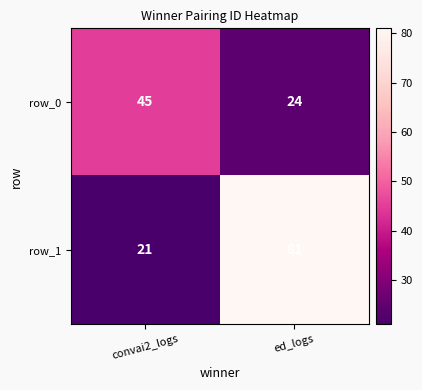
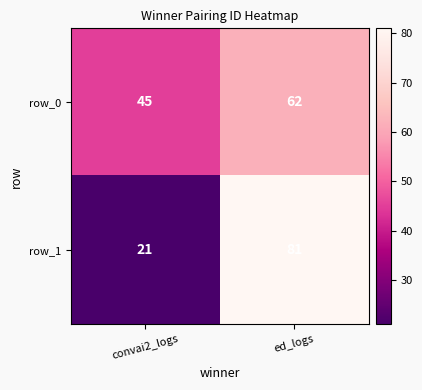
  {
    "row_0": {
      "convai2_logs": 45,
-     "ed_logs": 24
+     "ed_logs": 62
    },
    "row_1": {
      "convai2_logs": 21
    }
  }
